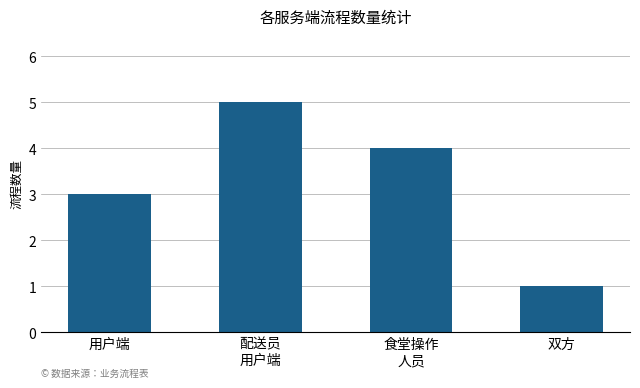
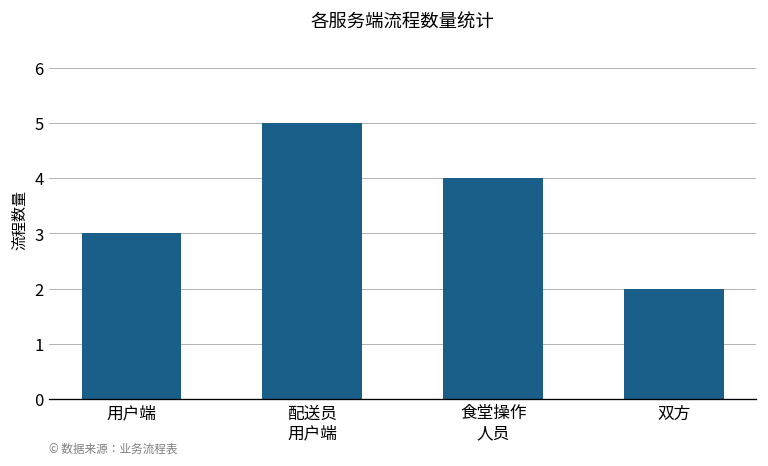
  {
    "用户端": 3,
    "配送员 用户端": 5,
    "食堂操作 人员": 4,
-   "双方": 1
+   "双方": 2
  }
